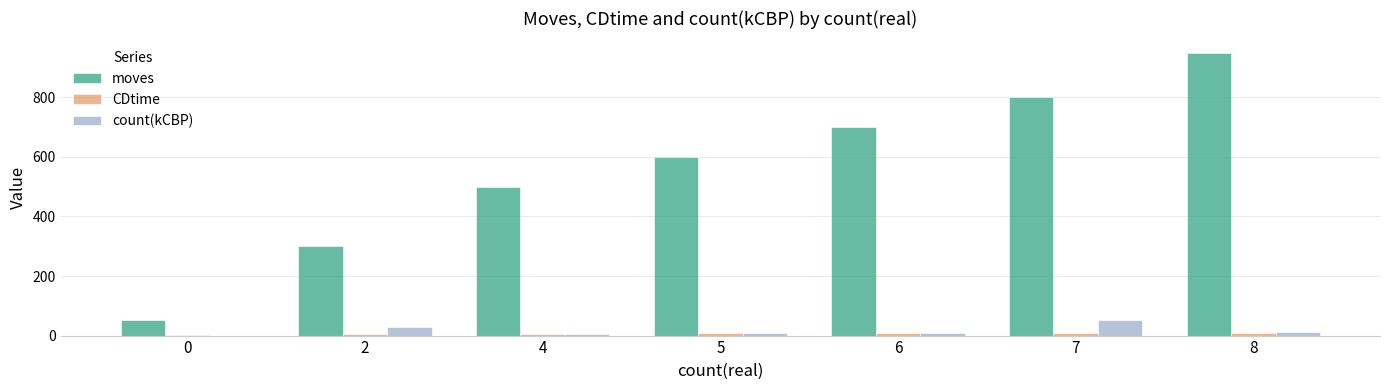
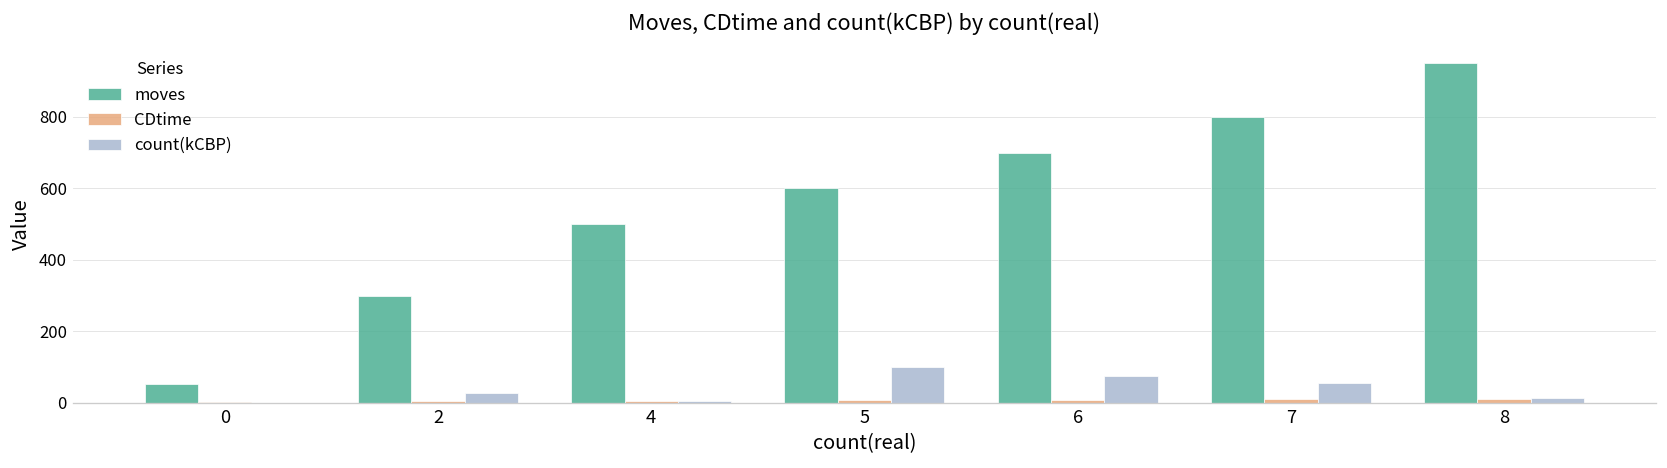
  {
    "moves": {
      "0": 50,
      "2": 300,
      "4": 500,
      "5": 600,
      "6": 700,
      "7": 800,
      "8": 950
    },
    "CDtime": {
      "7": 10,
      "8": 10
    },
    "count(kCBP)": {
      "0": 0,
      "2": 30,
-     "5": 10,
-     "6": 10,
+     "5": 100,
+     "6": 70,
      "7": 50,
      "8": 10
    }
  }
